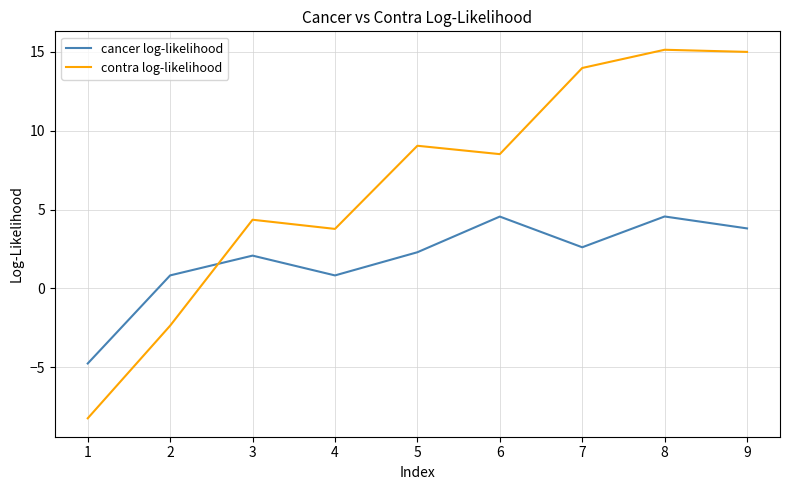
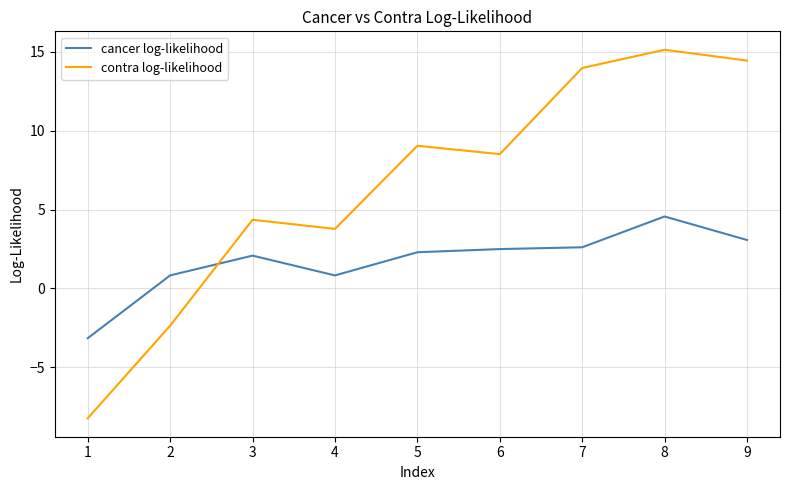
  {
    "cancer log-likelihood": {
-     "1": -4.8,
+     "1": -3.2,
      "2": 0.8,
      "3": 2.1,
      "4": 0.8,
      "5": 2.3,
-     "6": 4.6,
+     "6": 2.5,
      "7": 2.6,
      "8": 4.6,
-     "9": 3.8
+     "9": 3.1
    },
    "contra log-likelihood": {
      "1": -8.2,
      "2": -2.4,
      "3": 4.4,
      "4": 3.8,
      "5": 9.0,
      "6": 8.5,
      "7": 14.0,
      "8": 15.1,
-     "9": 15.0
+     "9": 14.4
    }
  }
